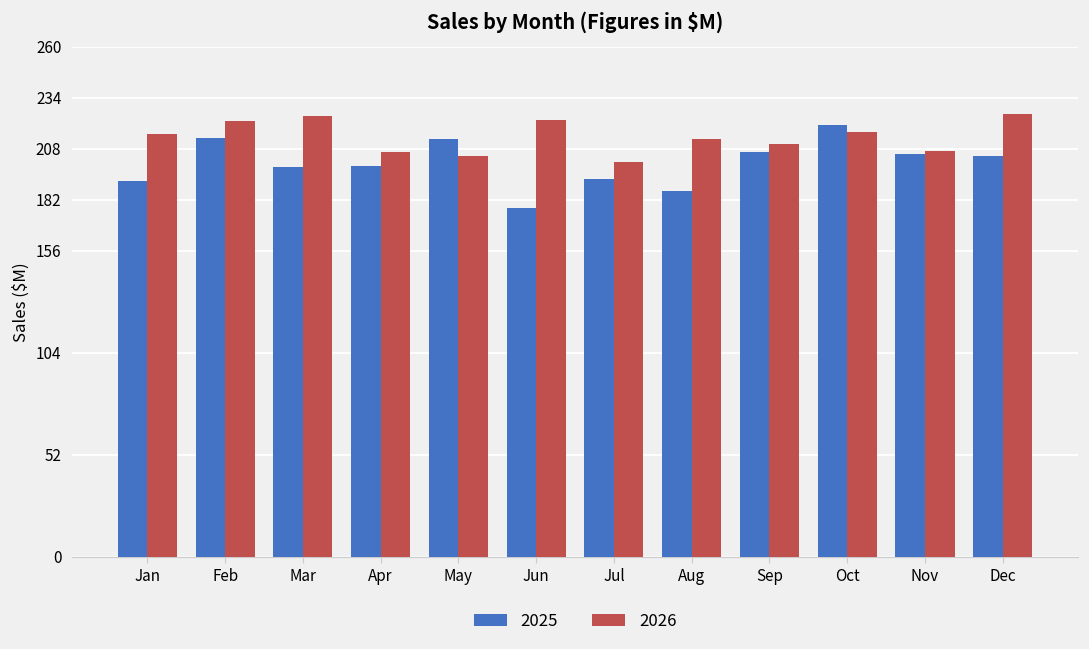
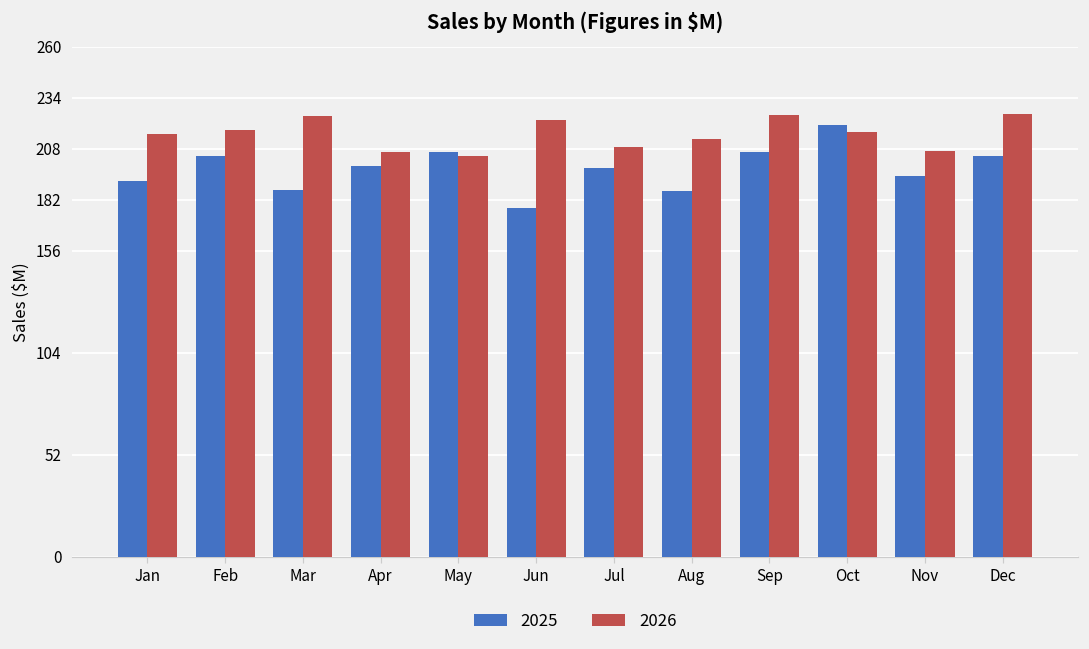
  {
    "2025": {
      "Jan": 192,
-     "Feb": 214,
-     "Mar": 199,
+     "Feb": 204,
+     "Mar": 187,
      "Apr": 199,
-     "May": 213,
+     "May": 206,
      "Jun": 178,
-     "Jul": 192,
+     "Jul": 198,
      "Aug": 186,
      "Sep": 207,
      "Oct": 220,
-     "Nov": 205,
+     "Nov": 194,
      "Dec": 204
    },
    "2026": {
      "Jan": 215,
-     "Feb": 222,
+     "Feb": 218,
      "Mar": 225,
      "Apr": 206,
      "May": 204,
      "Jun": 223,
-     "Jul": 202,
+     "Jul": 209,
      "Aug": 213,
-     "Sep": 211,
+     "Sep": 225,
      "Oct": 216,
      "Nov": 207,
      "Dec": 226
    }
  }
